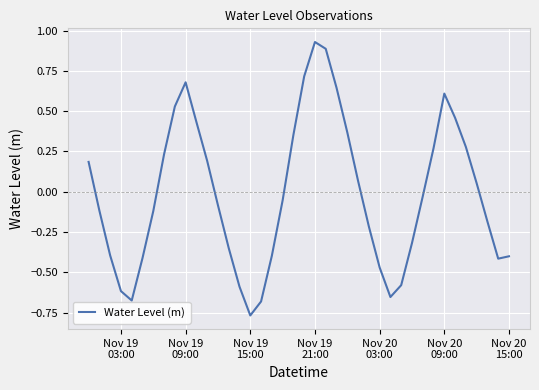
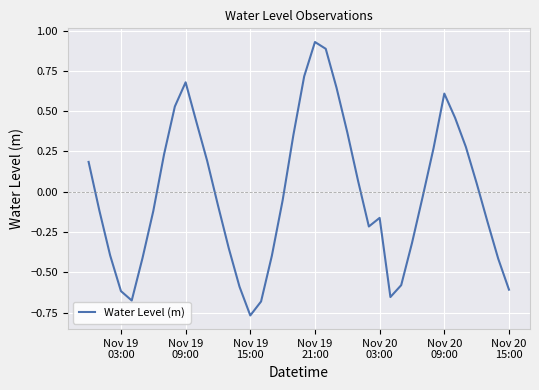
  {
    "Nov 19 03:00": -0.62,
    "Nov 19 09:00": 0.68,
    "Nov 19 15:00": -0.77,
    "Nov 19 21:00": 0.93,
-   "Nov 20 03:00": -0.47,
+   "Nov 20 03:00": -0.16,
    "Nov 20 09:00": 0.61,
-   "Nov 20 15:00": -0.40
+   "Nov 20 15:00": -0.61
  }
